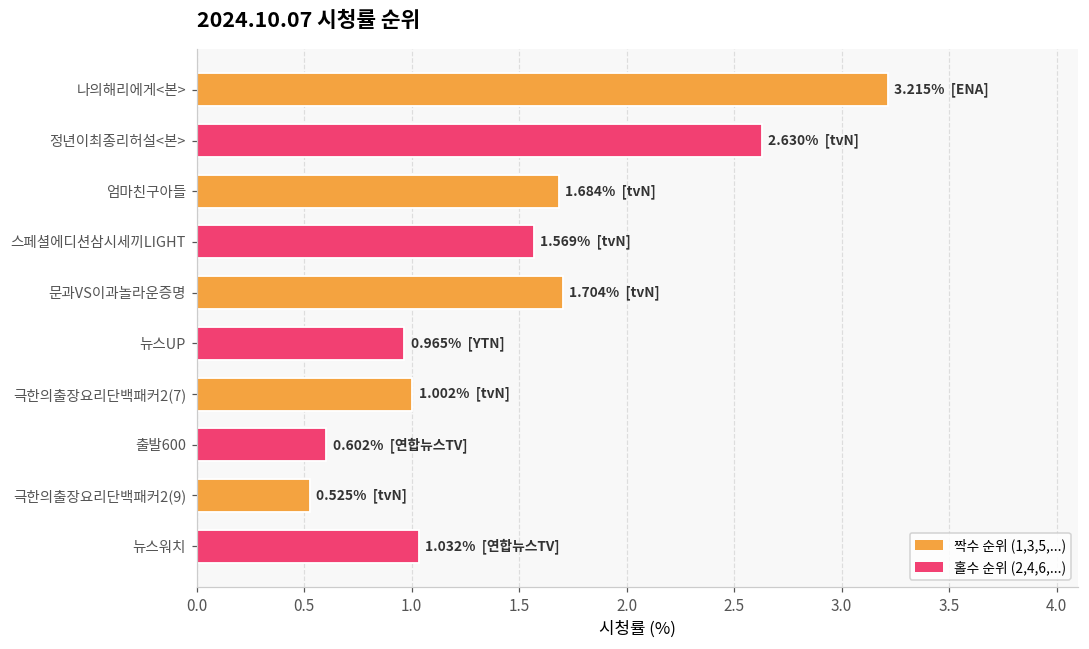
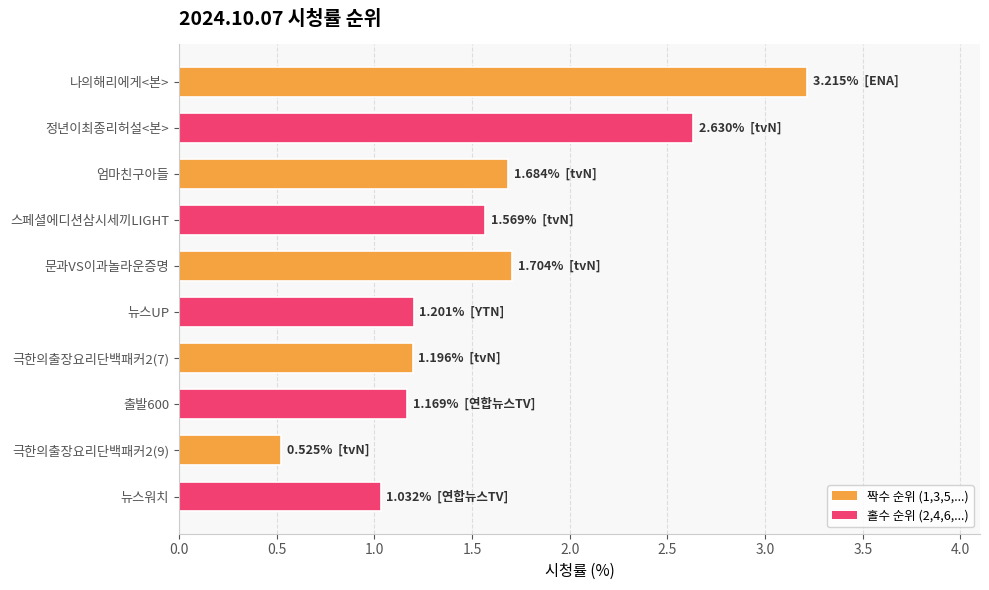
  {
    "나의해리에게<본>": "3.215%",
    "정년이최종리허설<본>": "2.630%",
    "엄마친구아들": "1.684%",
    "스페셜에디션삼시세끼LIGHT": "1.569%",
    "문과VS이과놀라운증명": "1.704%",
-   "뉴스UP": "0.965%",
-   "극한의출장요리단백패커2(7)": "1.002%",
-   "출발600": "0.602%",
+   "뉴스UP": "1.201%",
+   "극한의출장요리단백패커2(7)": "1.196%",
+   "출발600": "1.169%",
    "극한의출장요리단백패커2(9)": "0.525%",
    "뉴스워치": "1.032%"
  }
